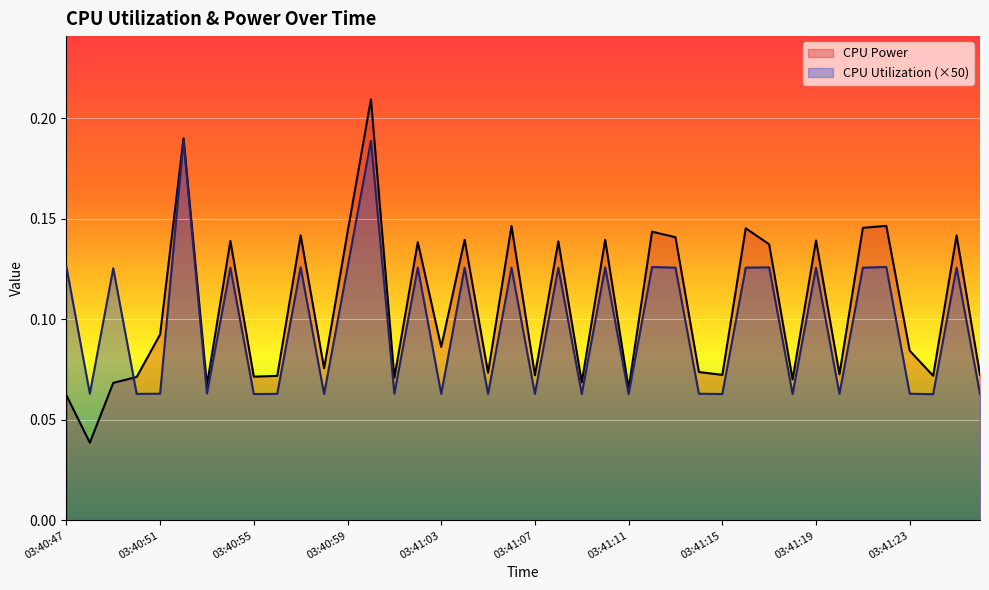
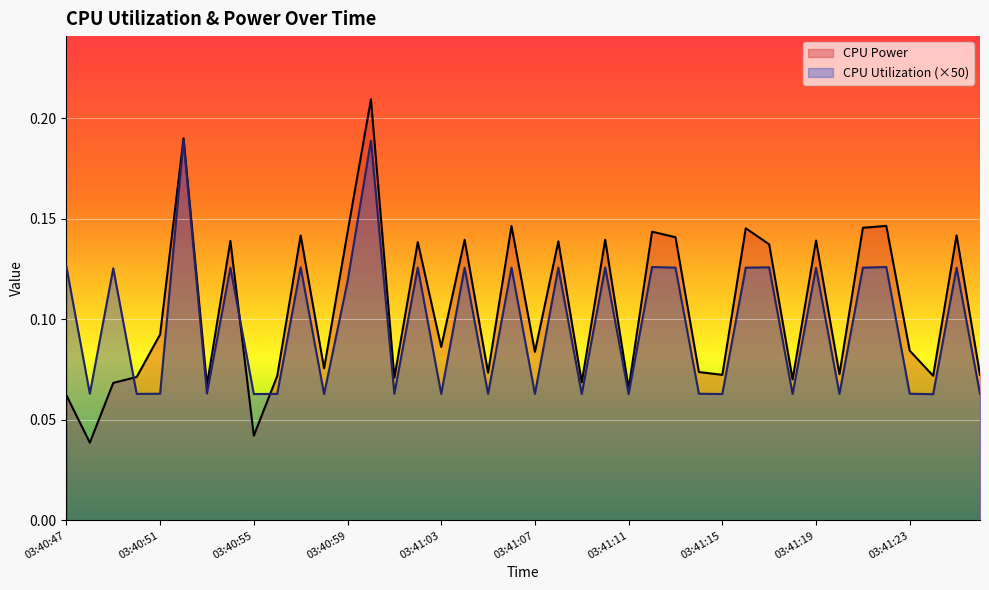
  {
    "CPU Power": {
      "03:40:47": 0.062,
      "03:40:51": 0.092,
-     "03:40:55": 0.071,
+     "03:40:55": 0.042,
      "03:40:59": 0.143,
      "03:41:03": 0.086,
-     "03:41:07": 0.072,
+     "03:41:07": 0.084,
      "03:41:11": 0.066,
      "03:41:15": 0.072,
      "03:41:19": 0.139,
      "03:41:23": 0.084
    },
    "CPU Utilization (×50)": {
      "03:40:47": 0.126,
      "03:40:51": 0.063,
      "03:40:55": 0.063,
-     "03:40:59": 0.126,
+     "03:40:59": 0.119,
      "03:41:03": 0.063,
      "03:41:07": 0.063,
      "03:41:11": 0.063,
      "03:41:15": 0.063,
      "03:41:19": 0.126,
      "03:41:23": 0.063
    }
  }
